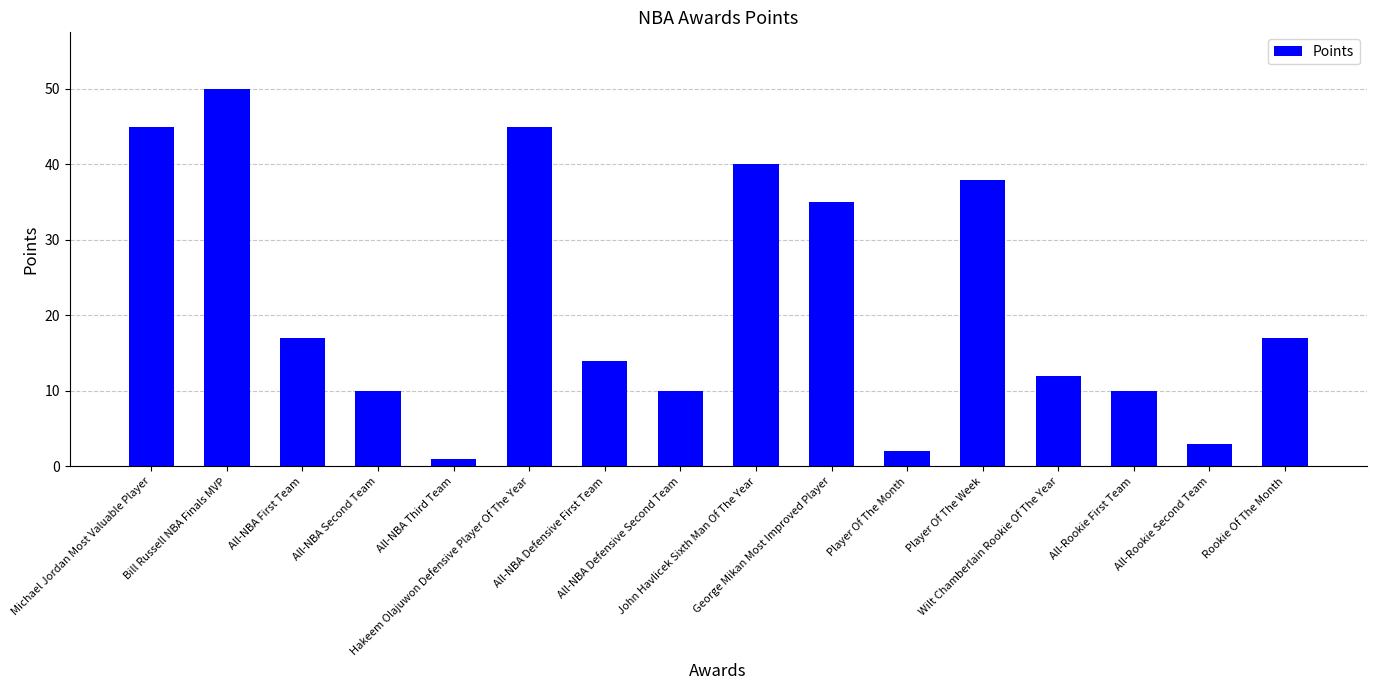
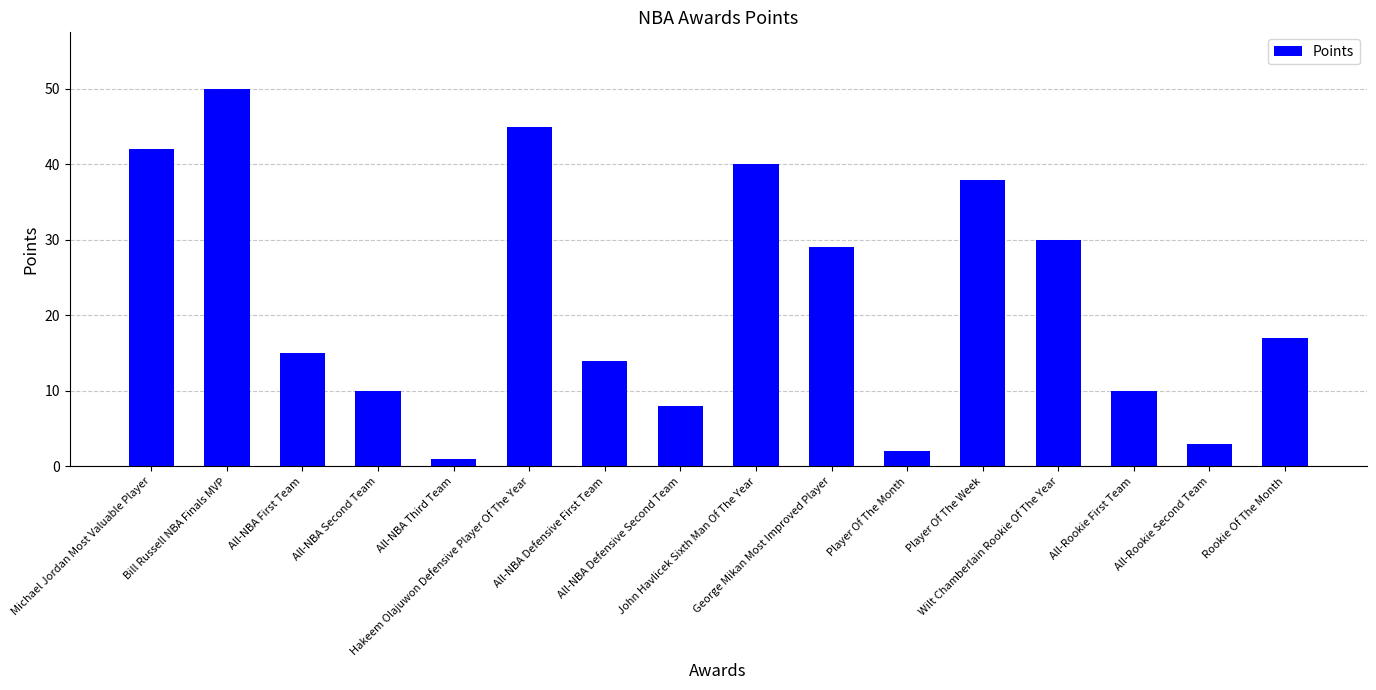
  {
-   "Michael Jordan Most Valuable Player": 45,
+   "Michael Jordan Most Valuable Player": 42,
    "Bill Russell NBA Finals MVP": 50,
-   "All-NBA First Team": 17,
+   "All-NBA First Team": 15,
    "All-NBA Second Team": 10,
    "All-NBA Third Team": 1,
    "Hakeem Olajuwon Defensive Player Of The Year": 45,
    "All-NBA Defensive First Team": 14,
-   "All-NBA Defensive Second Team": 10,
+   "All-NBA Defensive Second Team": 8,
    "John Havlicek Sixth Man Of The Year": 40,
-   "George Mikan Most Improved Player": 35,
+   "George Mikan Most Improved Player": 29,
    "Player Of The Month": 2,
    "Player Of The Week": 38,
-   "Wilt Chamberlain Rookie Of The Year": 12,
+   "Wilt Chamberlain Rookie Of The Year": 30,
    "All-Rookie First Team": 10,
    "All-Rookie Second Team": 3,
    "Rookie Of The Month": 17
  }
